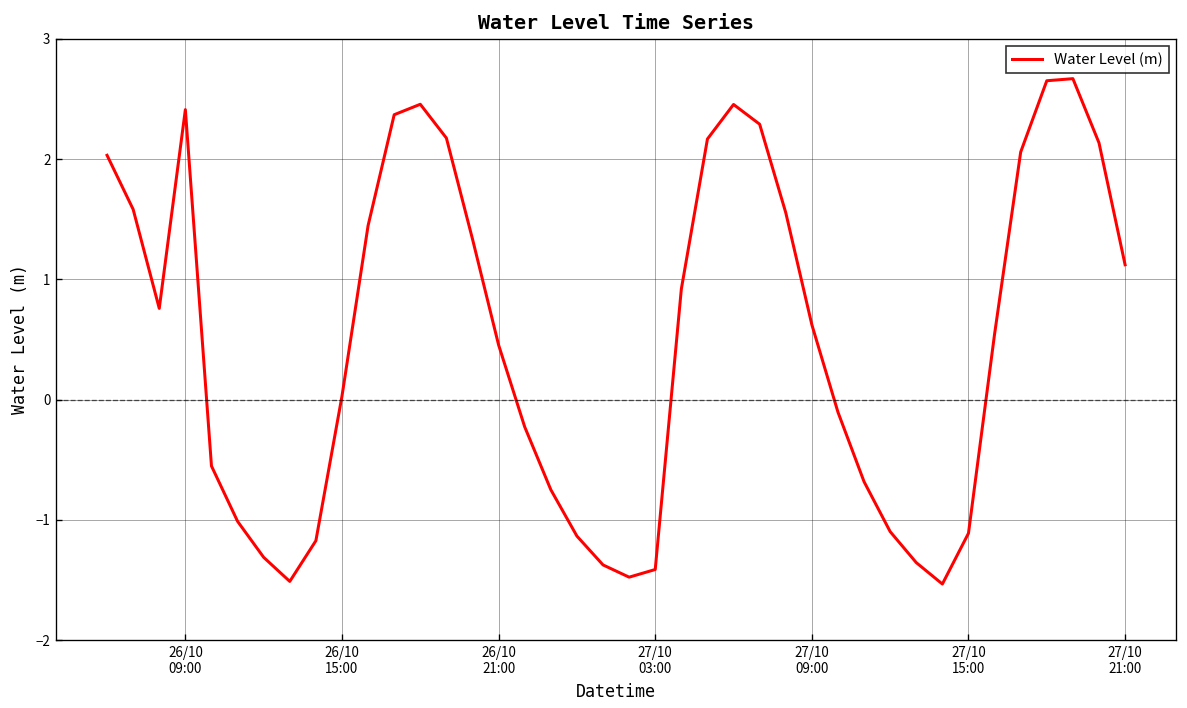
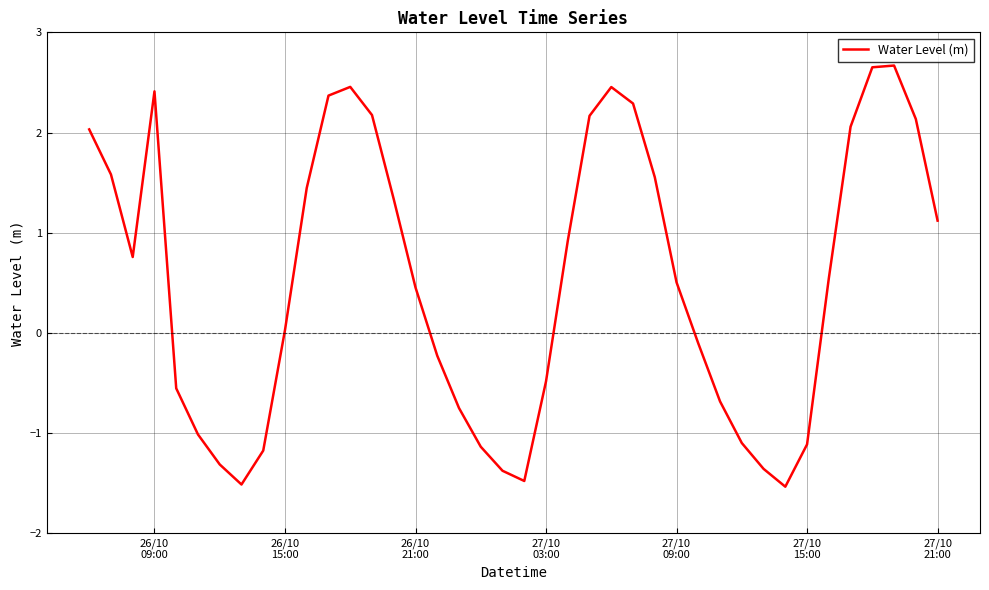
  {
    "26/10 09:00": 2.41,
    "26/10 15:00": 0.03,
    "26/10 21:00": 0.45,
-   "27/10 03:00": -1.41,
-   "27/10 09:00": 0.62,
+   "27/10 03:00": -0.48,
+   "27/10 09:00": 0.51,
    "27/10 15:00": -1.11,
    "27/10 21:00": 1.12
  }
